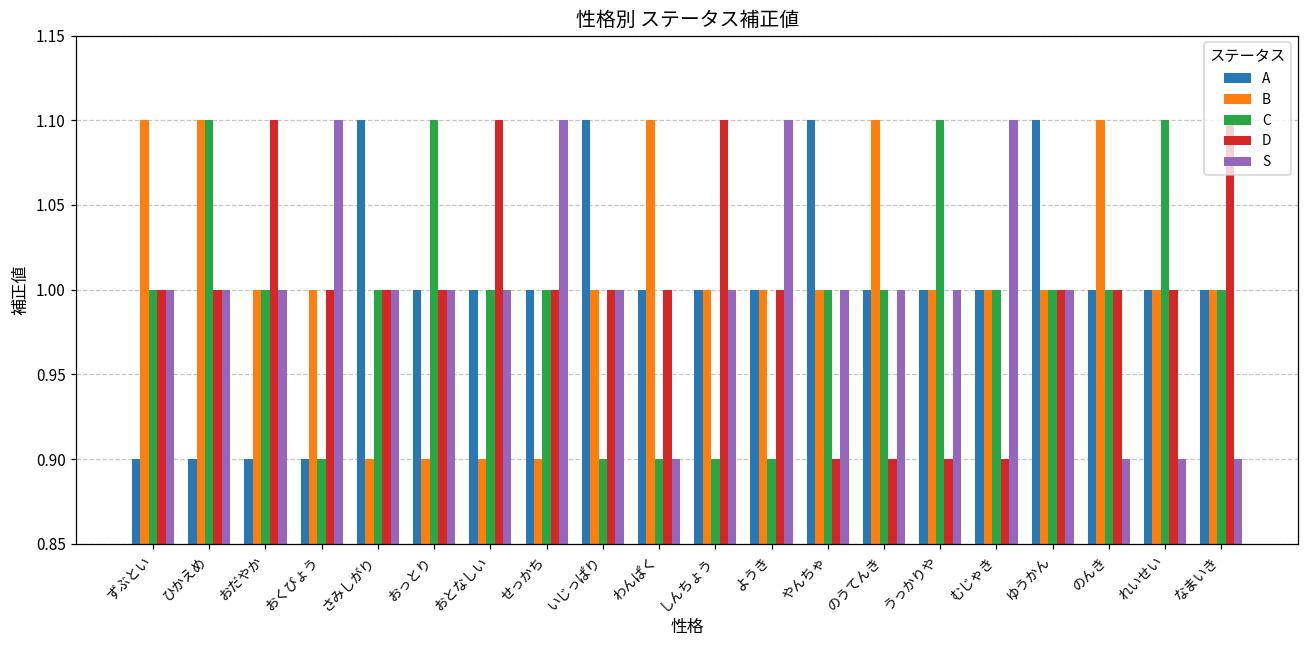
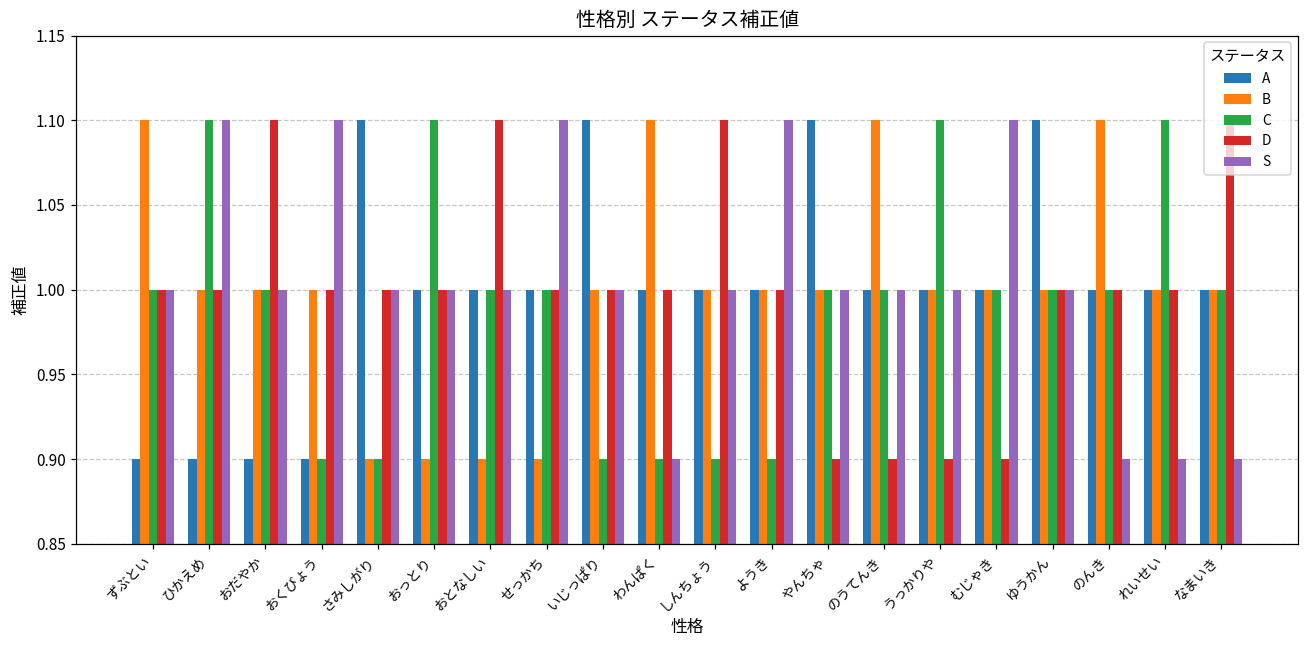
  {
    "A": {
      "ずぶとい": 0.9,
      "ひかえめ": 0.9,
      "おだやか": 0.9,
      "おくびょう": 0.9,
      "さみしがり": 1.1,
      "おっとり": 1.0,
      "おとなしい": 1.0,
      "せっかち": 1.0,
      "いじっぱり": 1.1,
      "わんぱく": 1.0,
      "しんちょう": 1.0,
      "ようき": 1.0,
      "やんちゃ": 1.1,
      "のうてんき": 1.0,
      "うっかりや": 1.0,
      "むじゃき": 1.0,
      "ゆうかん": 1.1,
      "のんき": 1.0,
      "れいせい": 1.0,
      "なまいき": 1.0
    },
    "B": {
      "ずぶとい": 1.1,
-     "ひかえめ": 1.1,
+     "ひかえめ": 1.0,
      "おだやか": 1.0,
      "おくびょう": 1.0,
      "さみしがり": 0.9,
      "おっとり": 0.9,
      "おとなしい": 0.9,
      "せっかち": 0.9,
      "いじっぱり": 1.0,
      "わんぱく": 1.1,
      "しんちょう": 1.0,
      "ようき": 1.0,
      "やんちゃ": 1.0,
      "のうてんき": 1.1,
      "うっかりや": 1.0,
      "むじゃき": 1.0,
      "ゆうかん": 1.0,
      "のんき": 1.1,
      "れいせい": 1.0,
      "なまいき": 1.0
    },
    "C": {
      "ずぶとい": 1.0,
      "ひかえめ": 1.1,
      "おだやか": 1.0,
      "おくびょう": 0.9,
-     "さみしがり": 1.0,
+     "さみしがり": 0.9,
      "おっとり": 1.1,
      "おとなしい": 1.0,
      "せっかち": 1.0,
      "いじっぱり": 0.9,
      "わんぱく": 0.9,
      "しんちょう": 0.9,
      "ようき": 0.9,
      "やんちゃ": 1.0,
      "のうてんき": 1.0,
      "うっかりや": 1.1,
      "むじゃき": 1.0,
      "ゆうかん": 1.0,
      "のんき": 1.0,
      "れいせい": 1.1,
      "なまいき": 1.0
    },
    "D": {
      "ずぶとい": 1.0,
      "ひかえめ": 1.0,
      "おだやか": 1.1,
      "おくびょう": 1.0,
      "さみしがり": 1.0,
      "おっとり": 1.0,
      "おとなしい": 1.1,
      "せっかち": 1.0,
      "いじっぱり": 1.0,
      "わんぱく": 1.0,
      "しんちょう": 1.1,
      "ようき": 1.0,
      "やんちゃ": 0.9,
      "のうてんき": 0.9,
      "うっかりや": 0.9,
      "むじゃき": 0.9,
      "ゆうかん": 1.0,
      "のんき": 1.0,
      "れいせい": 1.0
    },
    "S": {
      "ずぶとい": 1.0,
-     "ひかえめ": 1.0,
+     "ひかえめ": 1.1,
      "おだやか": 1.0,
      "おくびょう": 1.1,
      "さみしがり": 1.0,
      "おっとり": 1.0,
      "おとなしい": 1.0,
      "せっかち": 1.1,
      "いじっぱり": 1.0,
      "わんぱく": 0.9,
      "しんちょう": 1.0,
      "ようき": 1.1,
      "やんちゃ": 1.0,
      "のうてんき": 1.0,
      "うっかりや": 1.0,
      "むじゃき": 1.1,
      "ゆうかん": 1.0,
      "のんき": 0.9,
      "れいせい": 0.9,
      "なまいき": 0.9
    }
  }
